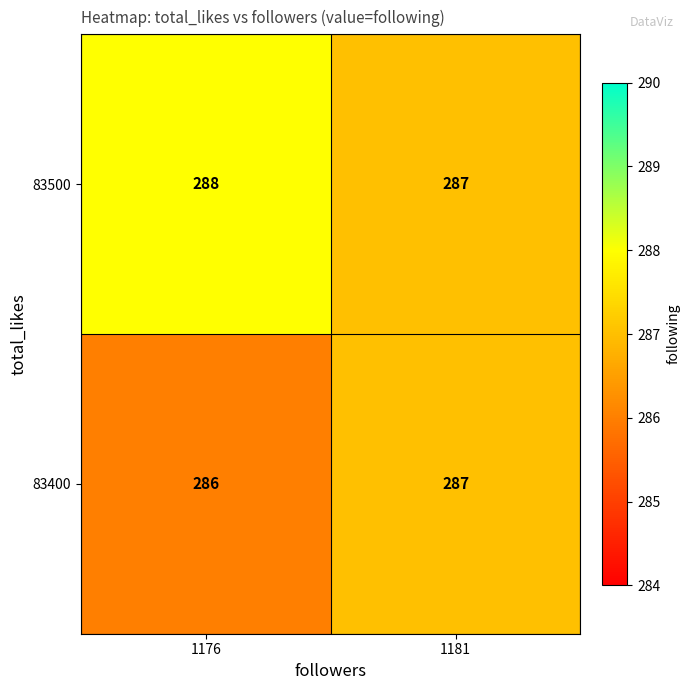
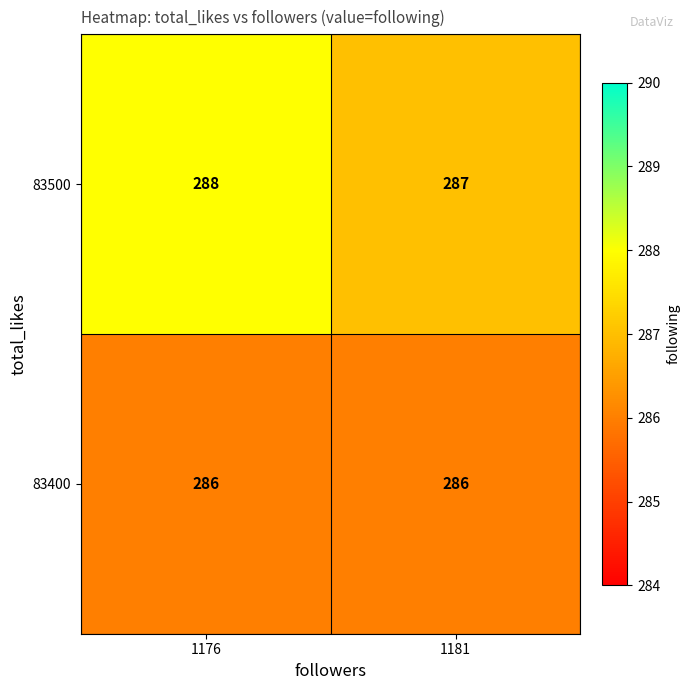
  {
    "83500": {
      "1176": 288,
      "1181": 287
    },
    "83400": {
      "1176": 286,
-     "1181": 287
+     "1181": 286
    }
  }
